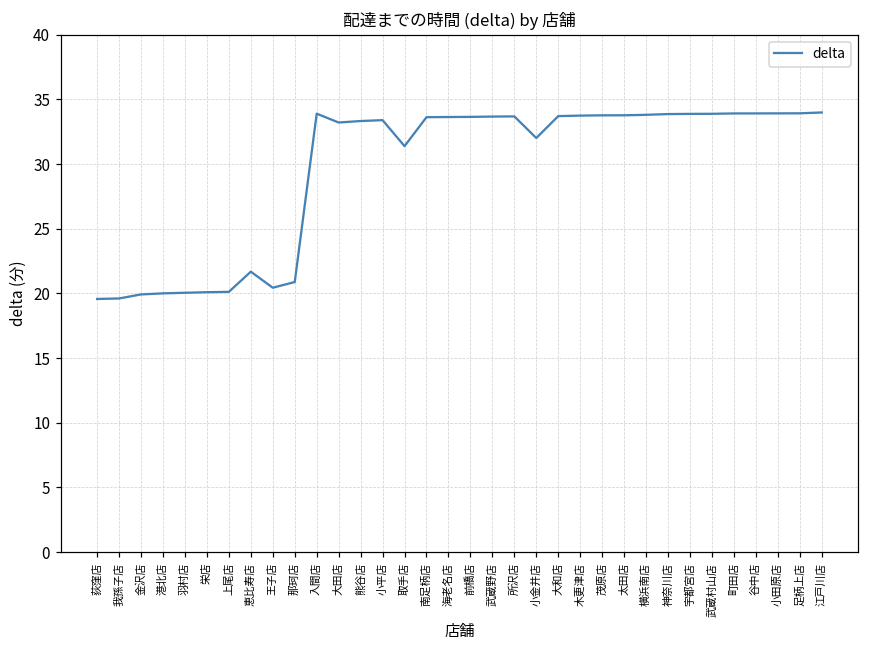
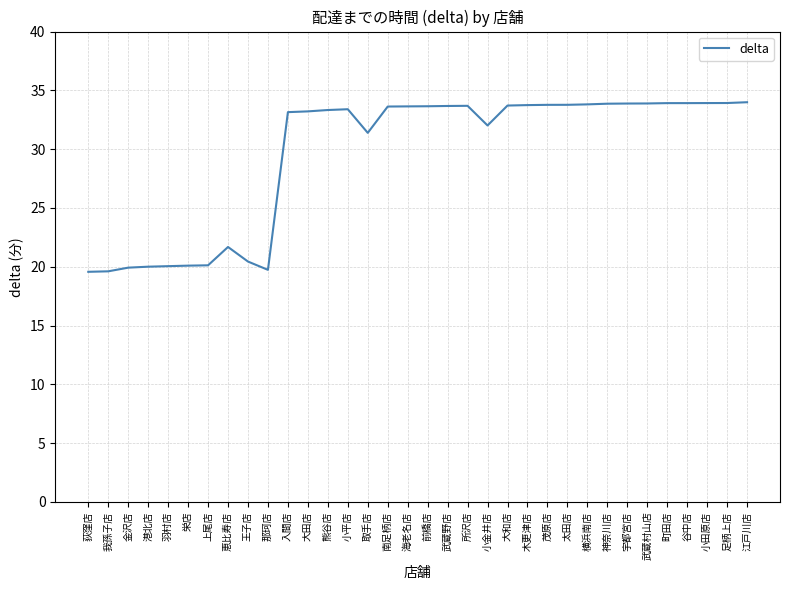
  {
    "荻窪店": 19.6,
    "我孫子店": 19.6,
    "金沢店": 19.9,
    "港北店": 20.0,
    "羽村店": 20.1,
    "栄店": 20.1,
    "上尾店": 20.1,
    "恵比寿店": 21.7,
    "王子店": 20.4,
-   "那珂店": 20.9,
-   "入間店": 33.9,
+   "那珂店": 19.7,
+   "入間店": 33.1,
    "大田店": 33.2,
    "熊谷店": 33.3,
    "小平店": 33.4,
    "取手店": 31.4,
    "南足柄店": 33.6,
    "海老名店": 33.6,
    "前橋店": 33.6,
    "武蔵野店": 33.7,
    "所沢店": 33.7,
    "小金井店": 32.0,
    "大和店": 33.7,
    "木更津店": 33.7,
    "茂原店": 33.8,
    "太田店": 33.8,
    "横浜南店": 33.8,
    "神奈川店": 33.9,
    "宇都宮店": 33.9,
    "武蔵村山店": 33.9,
    "町田店": 33.9,
    "谷中店": 33.9,
    "小田原店": 33.9,
    "足柄上店": 33.9,
    "江戸川店": 34.0
  }
